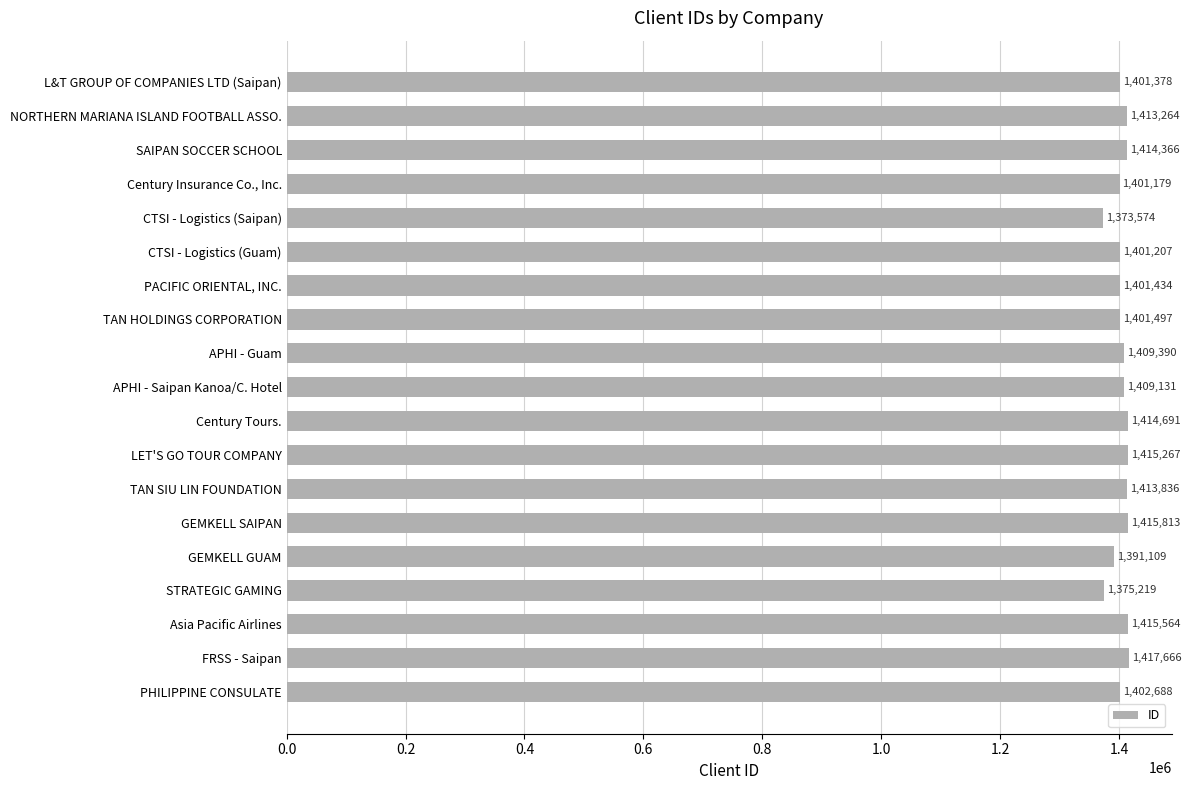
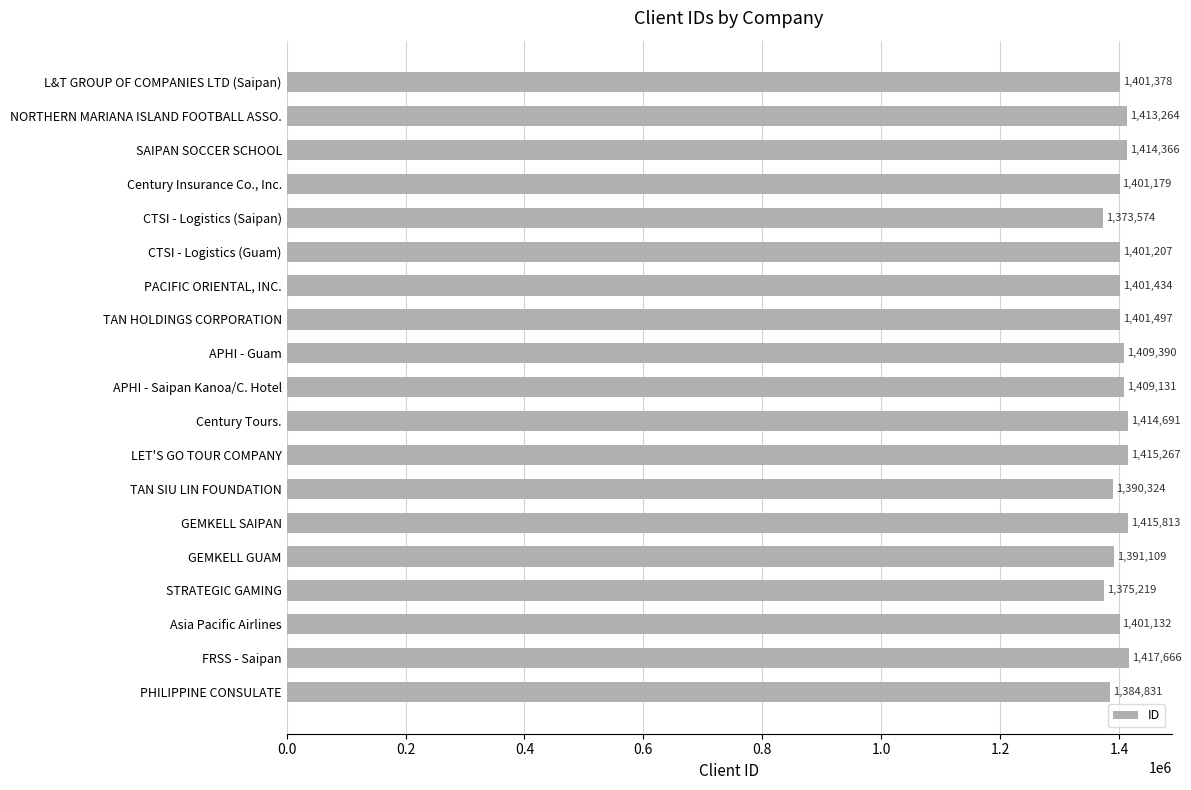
  {
    "L&T GROUP OF COMPANIES LTD (Saipan)": "1,401,378",
    "NORTHERN MARIANA ISLAND FOOTBALL ASSO.": "1,413,264",
    "SAIPAN SOCCER SCHOOL": "1,414,366",
    "Century Insurance Co., Inc.": "1,401,179",
    "CTSI - Logistics (Saipan)": "1,373,574",
    "CTSI - Logistics (Guam)": "1,401,207",
    "PACIFIC ORIENTAL, INC.": "1,401,434",
    "TAN HOLDINGS CORPORATION": "1,401,497",
    "APHI - Guam": "1,409,390",
    "APHI - Saipan Kanoa/C. Hotel": "1,409,131",
    "Century Tours.": "1,414,691",
    "LET'S GO TOUR COMPANY": "1,415,267",
-   "TAN SIU LIN FOUNDATION": "1,413,836",
+   "TAN SIU LIN FOUNDATION": "1,390,324",
    "GEMKELL SAIPAN": "1,415,813",
    "GEMKELL GUAM": "1,391,109",
    "STRATEGIC GAMING": "1,375,219",
-   "Asia Pacific Airlines": "1,415,564",
+   "Asia Pacific Airlines": "1,401,132",
    "FRSS - Saipan": "1,417,666",
-   "PHILIPPINE CONSULATE": "1,402,688"
+   "PHILIPPINE CONSULATE": "1,384,831"
  }
